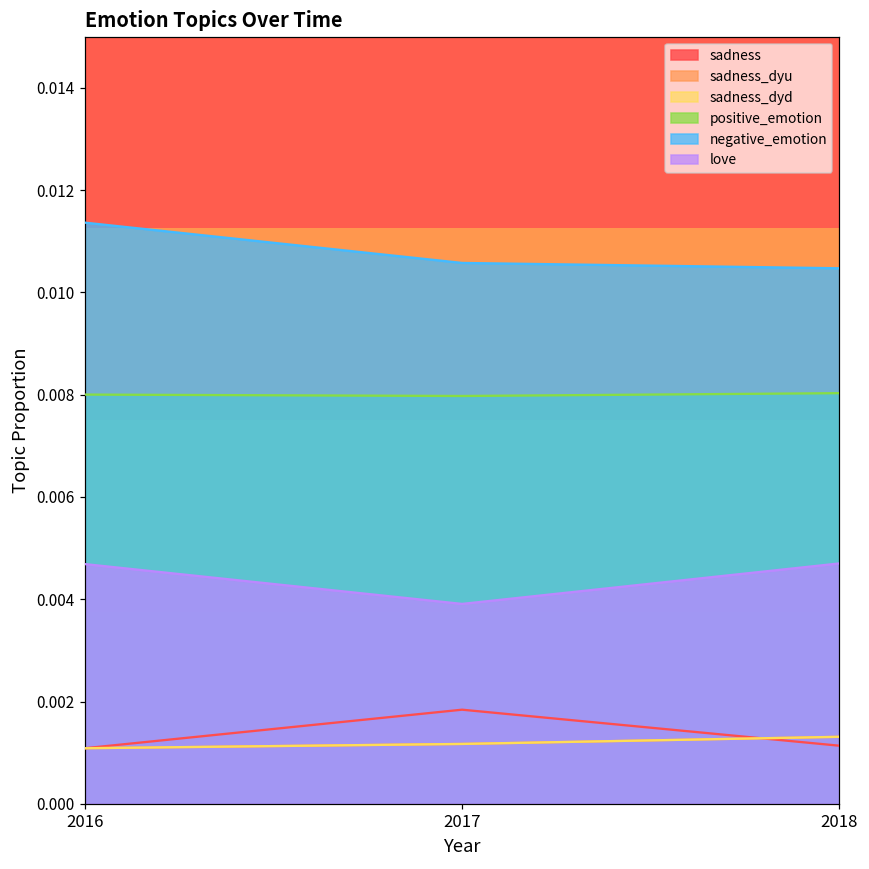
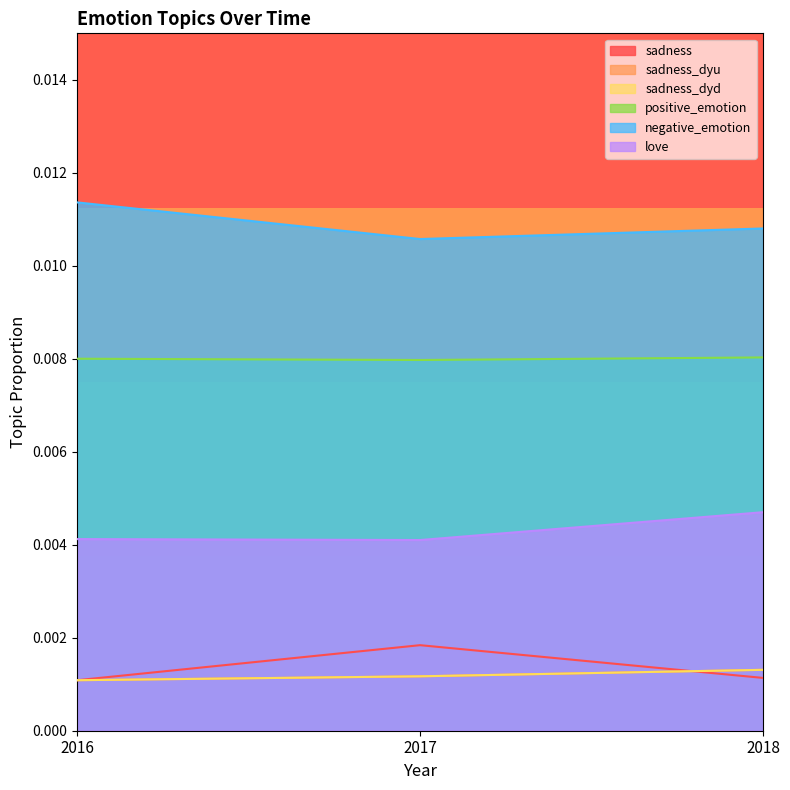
  {
    "sadness": {
      "2017": 0.0018,
      "2018": 0.0011
    },
    "sadness_dyd": {
      "2017": 0.0012,
      "2018": 0.0013
    },
    "positive_emotion": {
      "2016": 0.0080,
      "2017": 0.0080,
      "2018": 0.0080
    },
    "negative_emotion": {
      "2016": 0.0114,
      "2017": 0.0106,
-     "2018": 0.0105
+     "2018": 0.0108
    },
    "love": {
-     "2016": 0.0047,
-     "2017": 0.0039,
+     "2016": 0.0041,
+     "2017": 0.0041,
      "2018": 0.0047
    }
  }
